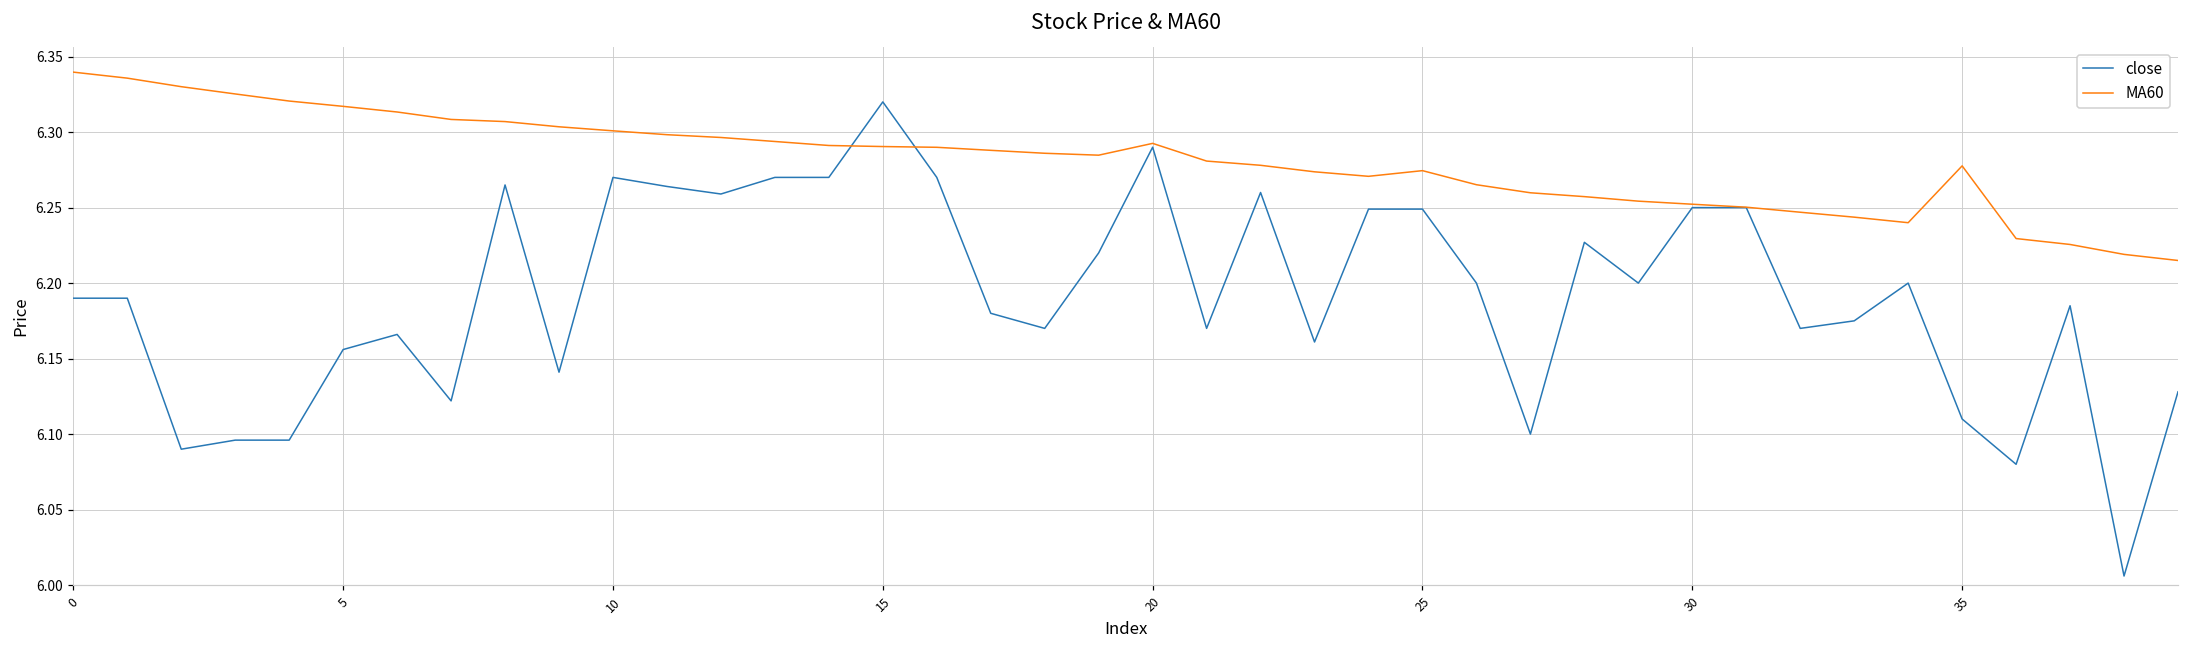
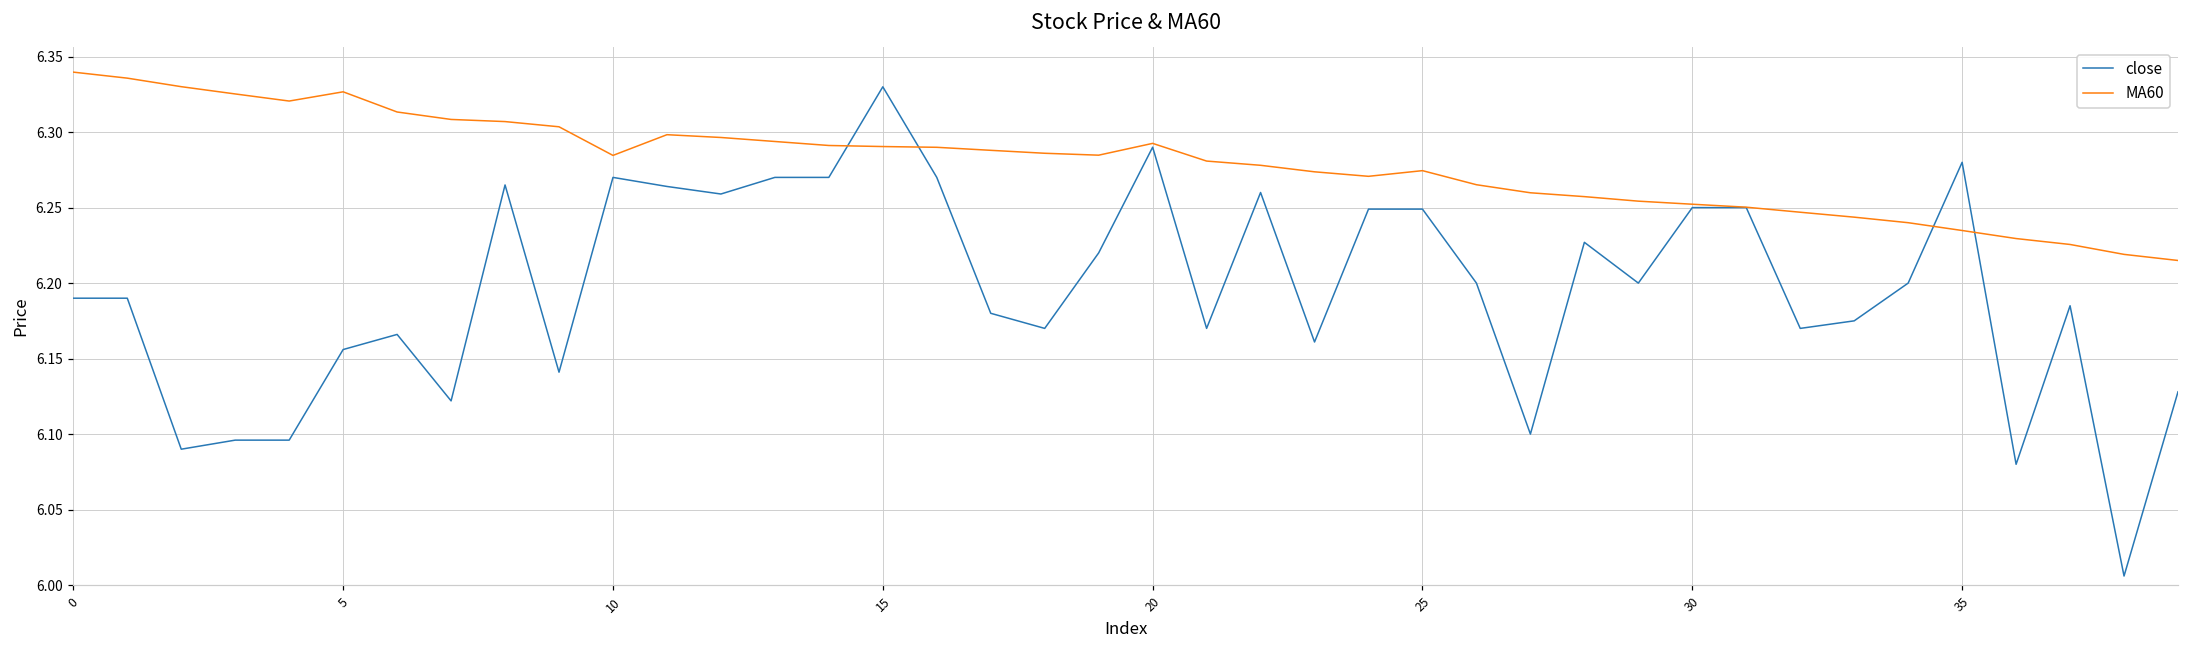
  {
    "close": {
      "0": 6.19,
      "5": 6.156,
      "10": 6.27,
-     "15": 6.32,
+     "15": 6.33,
      "20": 6.29,
      "25": 6.25,
      "30": 6.25,
-     "35": 6.11
+     "35": 6.28
    },
    "MA60": {
      "0": 6.340,
-     "5": 6.317,
-     "10": 6.301,
+     "5": 6.327,
+     "10": 6.285,
      "15": 6.290,
      "20": 6.293,
      "25": 6.274,
      "30": 6.252,
-     "35": 6.278
+     "35": 6.235
    }
  }
